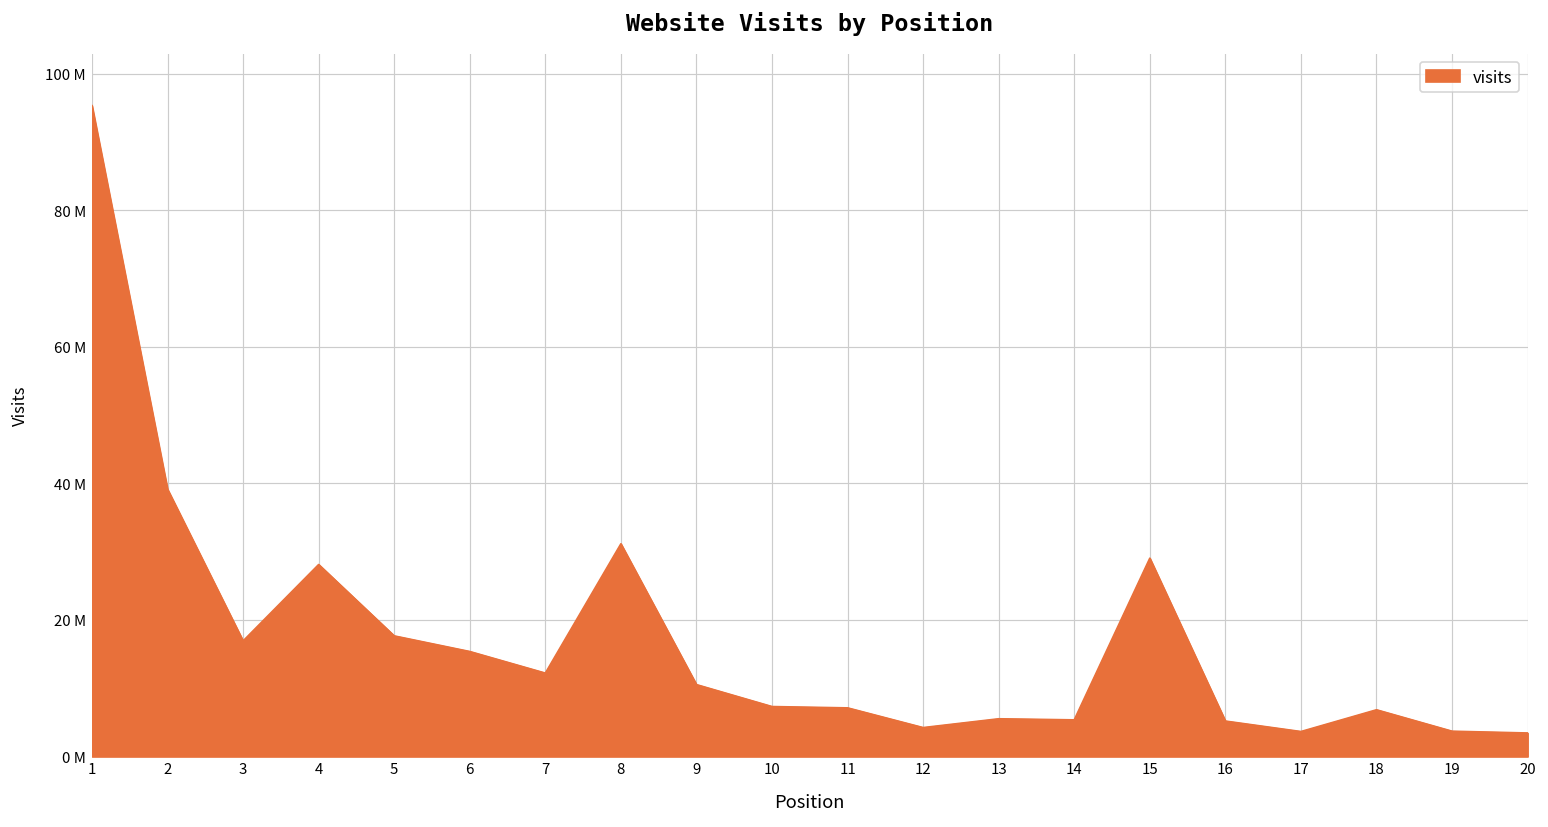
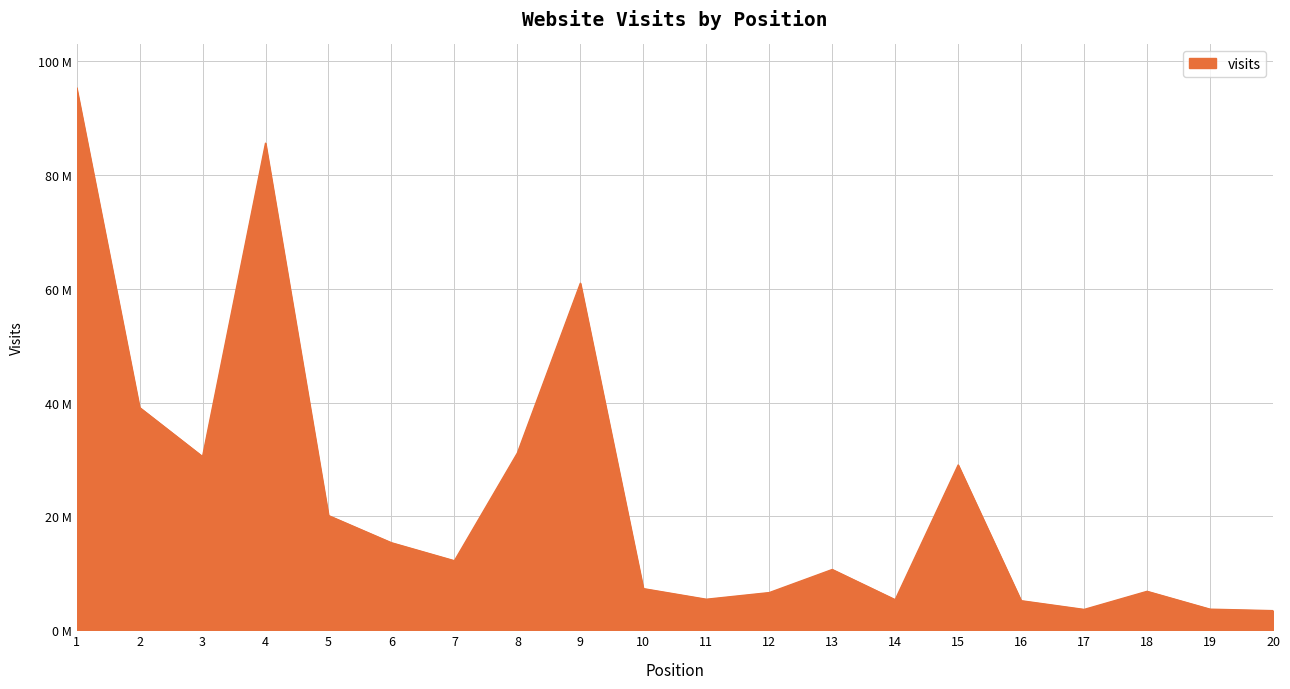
  {
    "1": 95000000,
    "2": 39000000,
-   "3": 17000000,
-   "4": 28000000,
-   "5": 18000000,
+   "3": 31000000,
+   "4": 86000000,
+   "5": 20000000,
    "6": 15000000,
    "7": 12000000,
    "8": 31000000,
-   "9": 11000000,
+   "9": 61000000,
    "10": 7000000,
-   "11": 7000000,
-   "12": 4000000,
-   "13": 6000000,
+   "11": 5000000,
+   "12": 7000000,
+   "13": 11000000,
    "14": 5000000,
    "15": 29000000,
    "16": 5000000,
    "17": 4000000,
    "18": 7000000,
    "19": 4000000,
    "20": 3000000
  }
